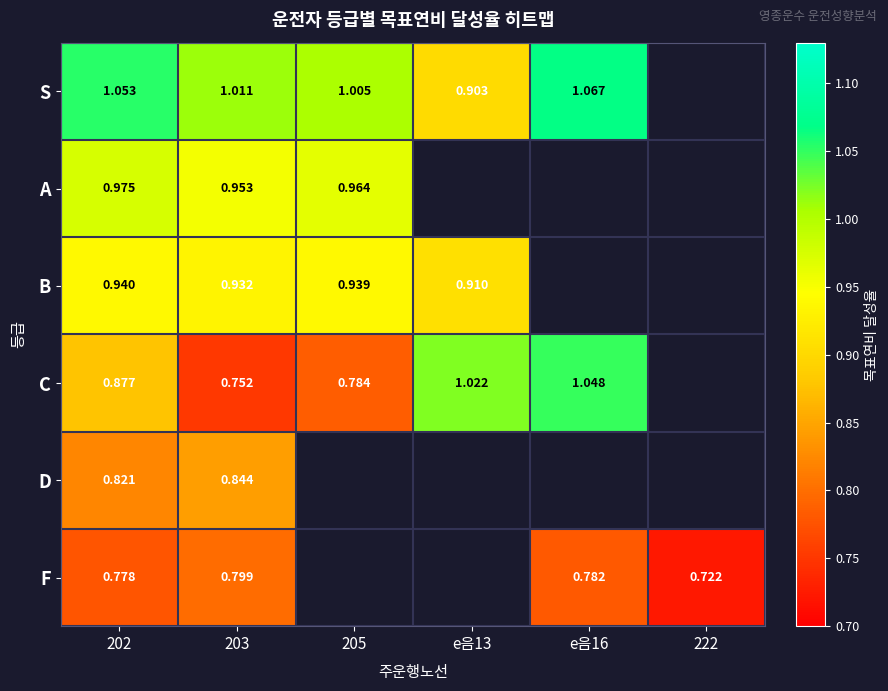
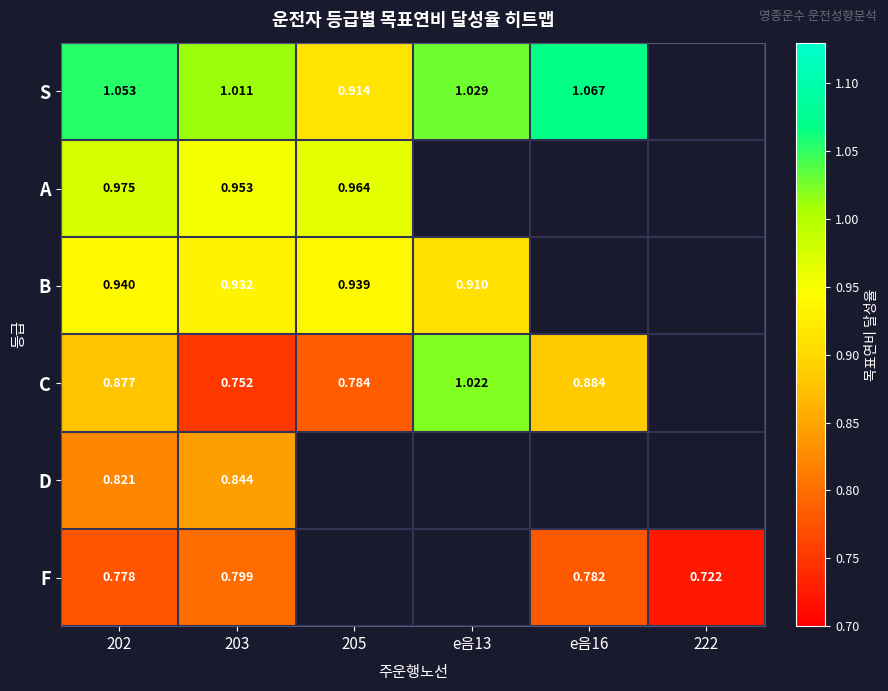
  {
    "S": {
      "202": 1.053,
      "203": 1.011,
-     "205": 1.005,
-     "e음13": 0.903,
+     "205": 0.914,
+     "e음13": 1.029,
      "e음16": 1.067
    },
    "A": {
      "202": 0.975,
      "203": 0.953,
      "205": 0.964
    },
    "B": {
      "202": 0.940,
      "203": 0.932,
      "205": 0.939,
      "e음13": 0.910
    },
    "C": {
      "202": 0.877,
      "203": 0.752,
      "205": 0.784,
      "e음13": 1.022,
-     "e음16": 1.048
+     "e음16": 0.884
    },
    "D": {
      "202": 0.821,
      "203": 0.844
    },
    "F": {
      "202": 0.778,
      "203": 0.799,
      "e음16": 0.782,
      "222": 0.722
    }
  }
